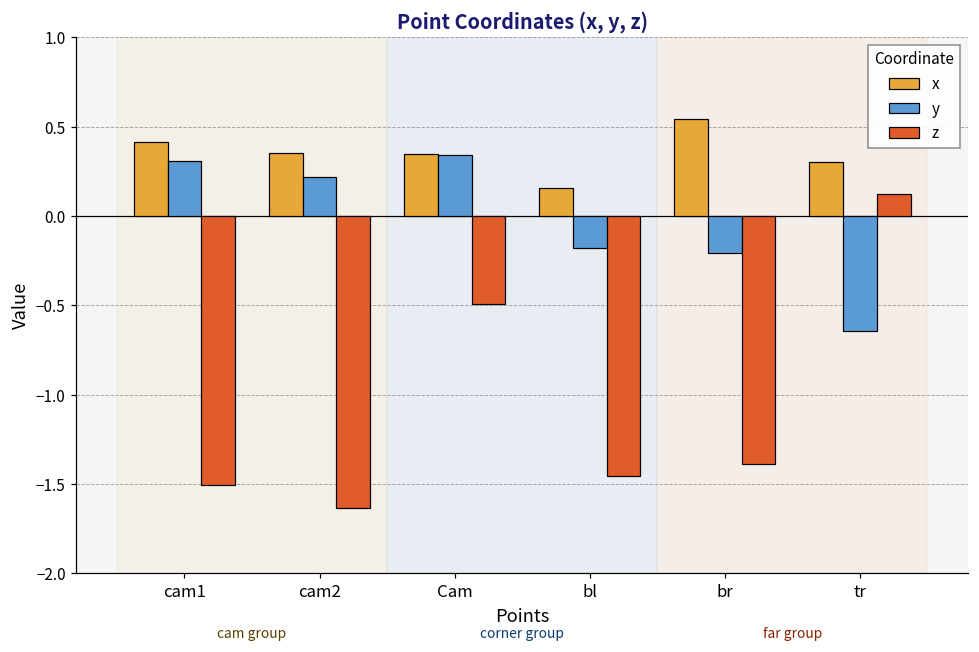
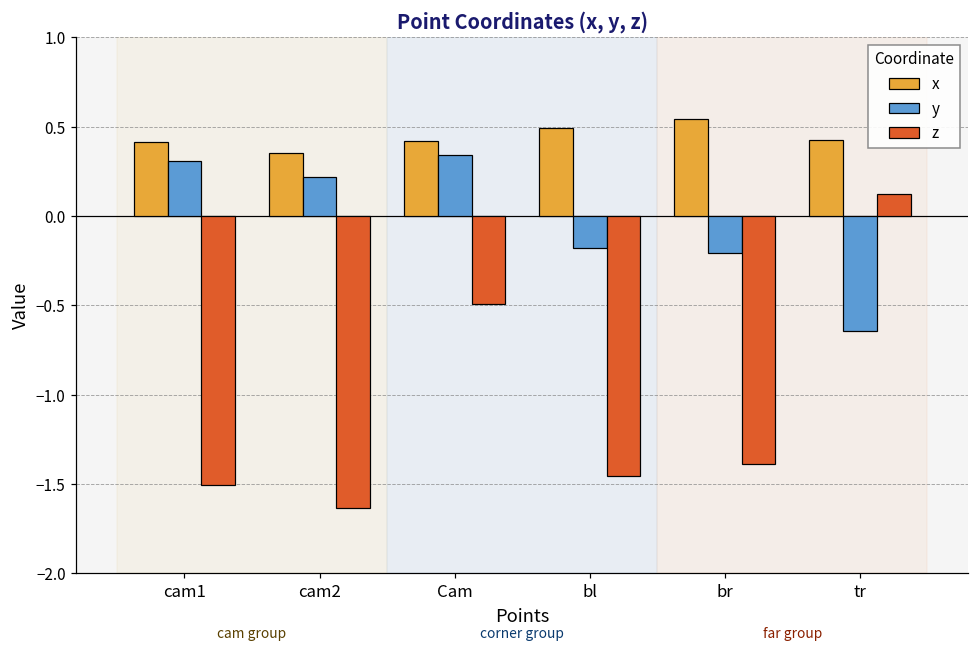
  {
    "x": {
      "cam1": 0.42,
      "cam2": 0.35,
-     "Cam": 0.35,
-     "bl": 0.16,
+     "Cam": 0.42,
+     "bl": 0.49,
      "br": 0.54,
-     "tr": 0.30
+     "tr": 0.43
    },
    "y": {
      "cam1": 0.31,
      "cam2": 0.22,
      "Cam": 0.34,
      "bl": -0.18,
      "br": -0.21,
      "tr": -0.64
    },
    "z": {
      "cam1": -1.50,
      "cam2": -1.63,
      "Cam": -0.49,
      "bl": -1.45,
      "br": -1.39,
      "tr": 0.12
    }
  }
